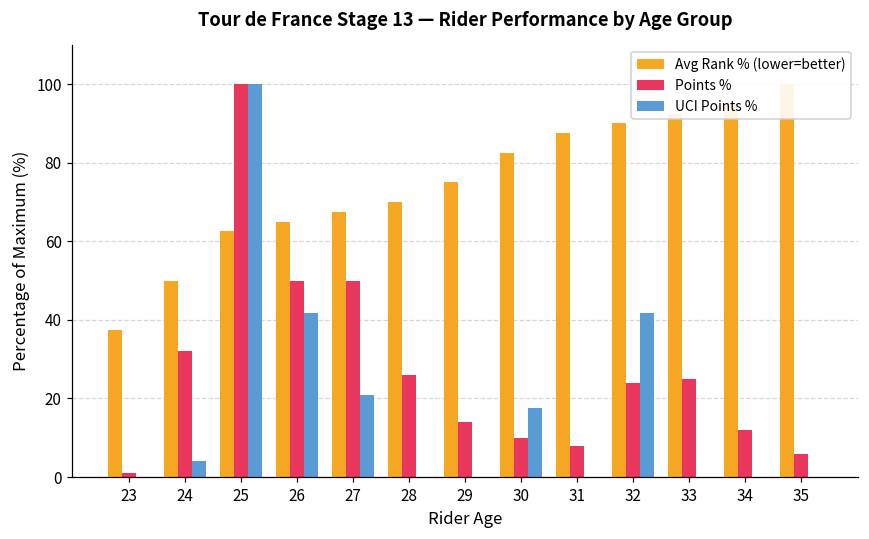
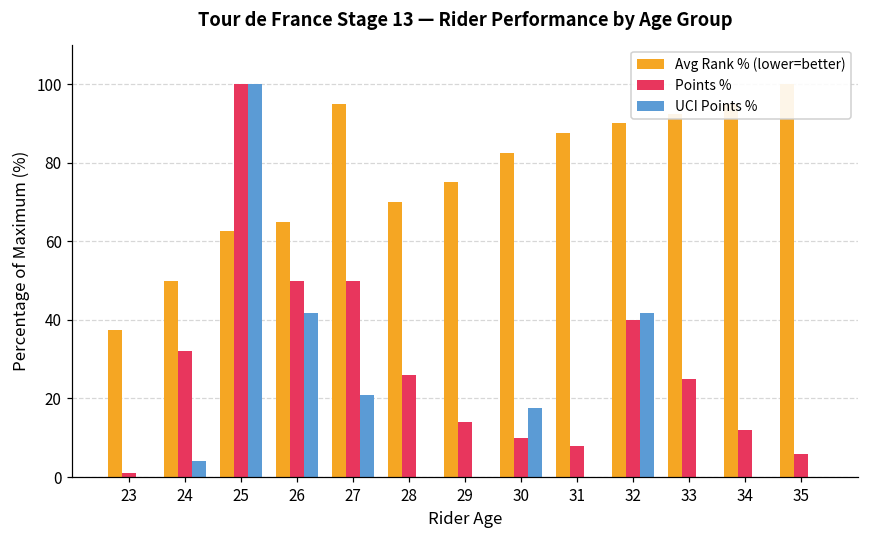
  {
    "Avg Rank % (lower=better)": {
      "23": 38,
      "24": 50,
      "25": 63,
      "26": 65,
-     "27": 68,
+     "27": 95,
      "28": 70,
      "29": 75,
      "30": 83,
      "31": 88,
      "32": 90
    },
    "Points %": {
      "23": 1,
      "24": 32,
      "25": 100,
      "26": 50,
      "27": 50,
      "28": 26,
      "29": 14,
      "30": 10,
      "31": 8,
-     "32": 24,
+     "32": 40,
      "33": 25,
      "34": 12,
      "35": 6
    },
    "UCI Points %": {
      "23": 0,
      "24": 4,
      "25": 100,
      "26": 42,
      "27": 21,
      "28": 0,
      "29": 0,
      "30": 18,
      "31": 0,
      "32": 42,
      "33": 0,
      "34": 0,
      "35": 0
    }
  }
